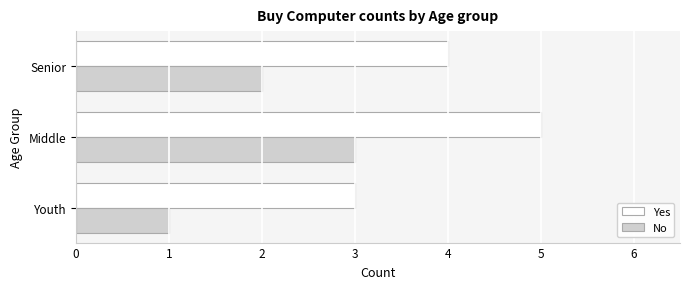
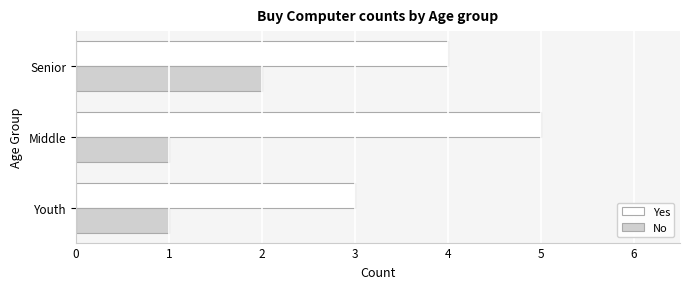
  {
    "Yes": {
      "Senior": 4,
      "Middle": 5,
      "Youth": 3
    },
    "No": {
      "Senior": 2,
-     "Middle": 3,
+     "Middle": 1,
      "Youth": 1
    }
  }
